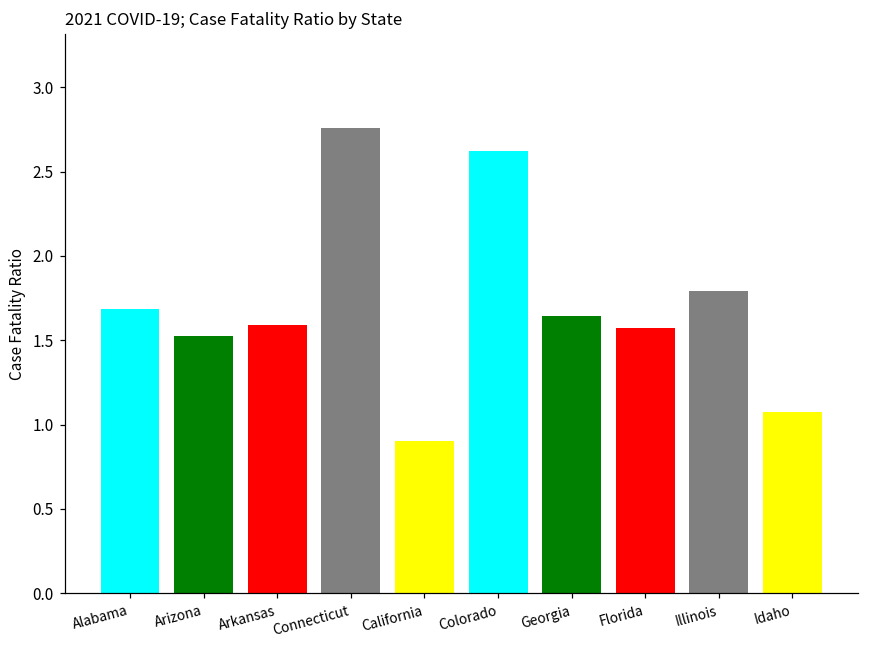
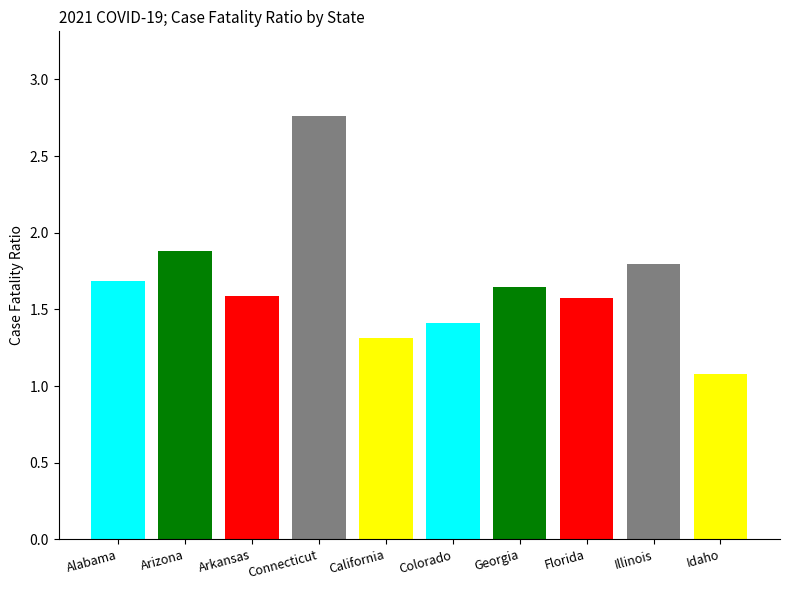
  {
    "Alabama": 1.68,
-   "Arizona": 1.52,
+   "Arizona": 1.88,
    "Arkansas": 1.59,
    "Connecticut": 2.76,
-   "California": 0.90,
-   "Colorado": 2.62,
+   "California": 1.31,
+   "Colorado": 1.41,
    "Georgia": 1.65,
    "Florida": 1.57,
    "Illinois": 1.79,
    "Idaho": 1.08
  }
